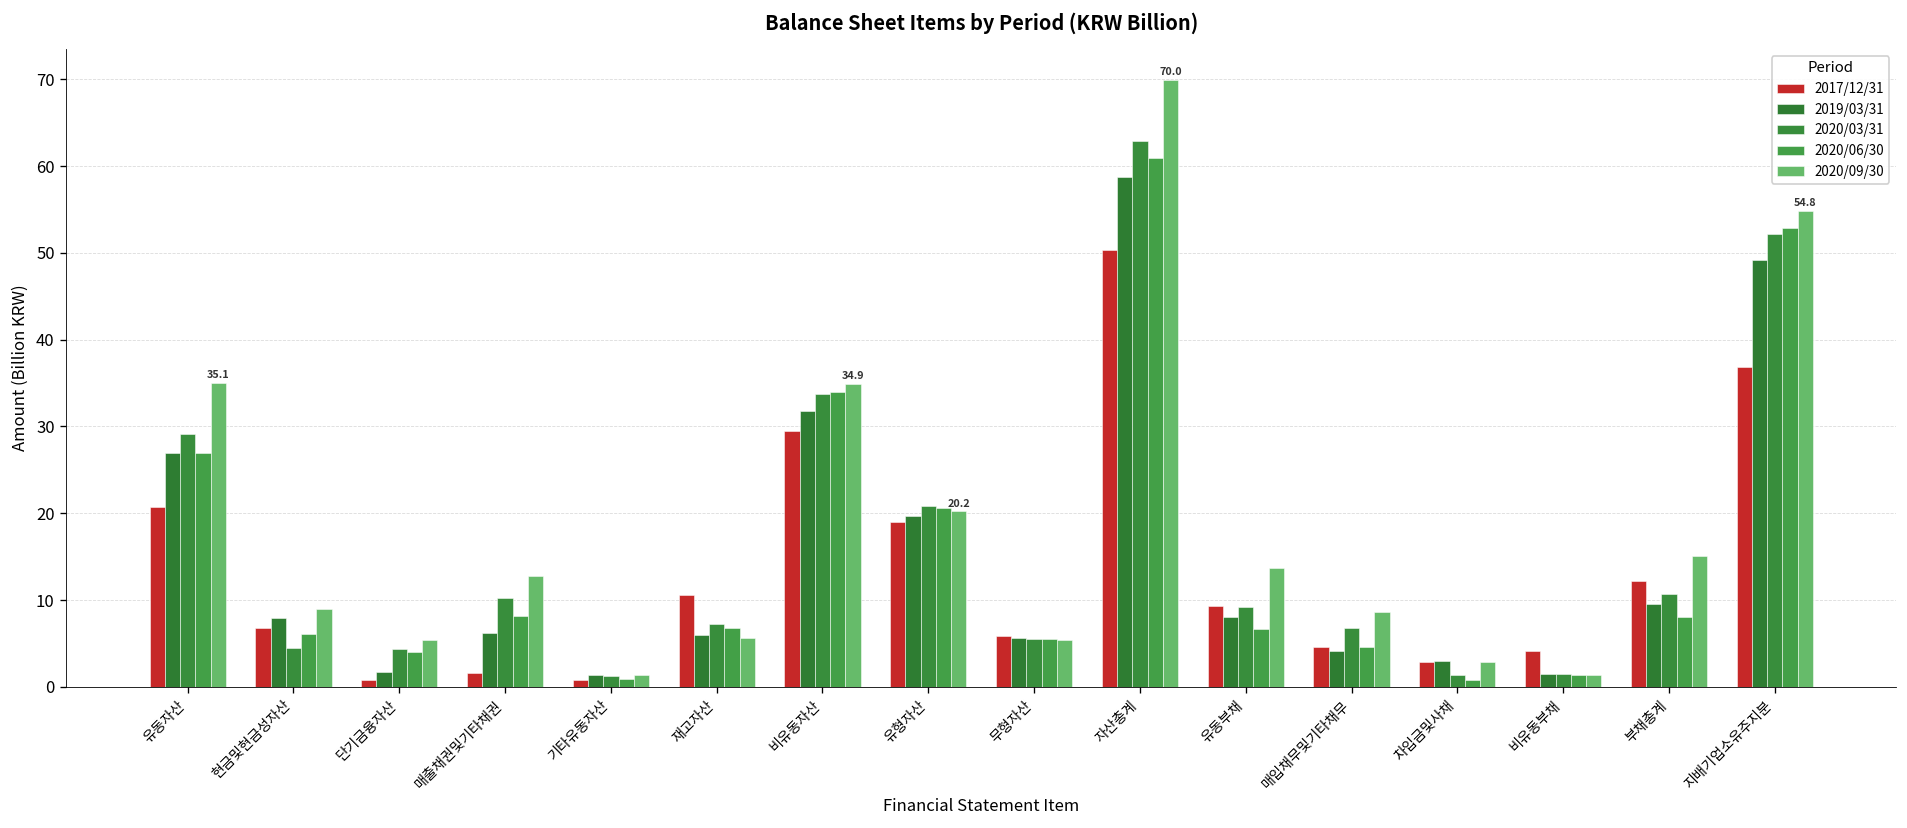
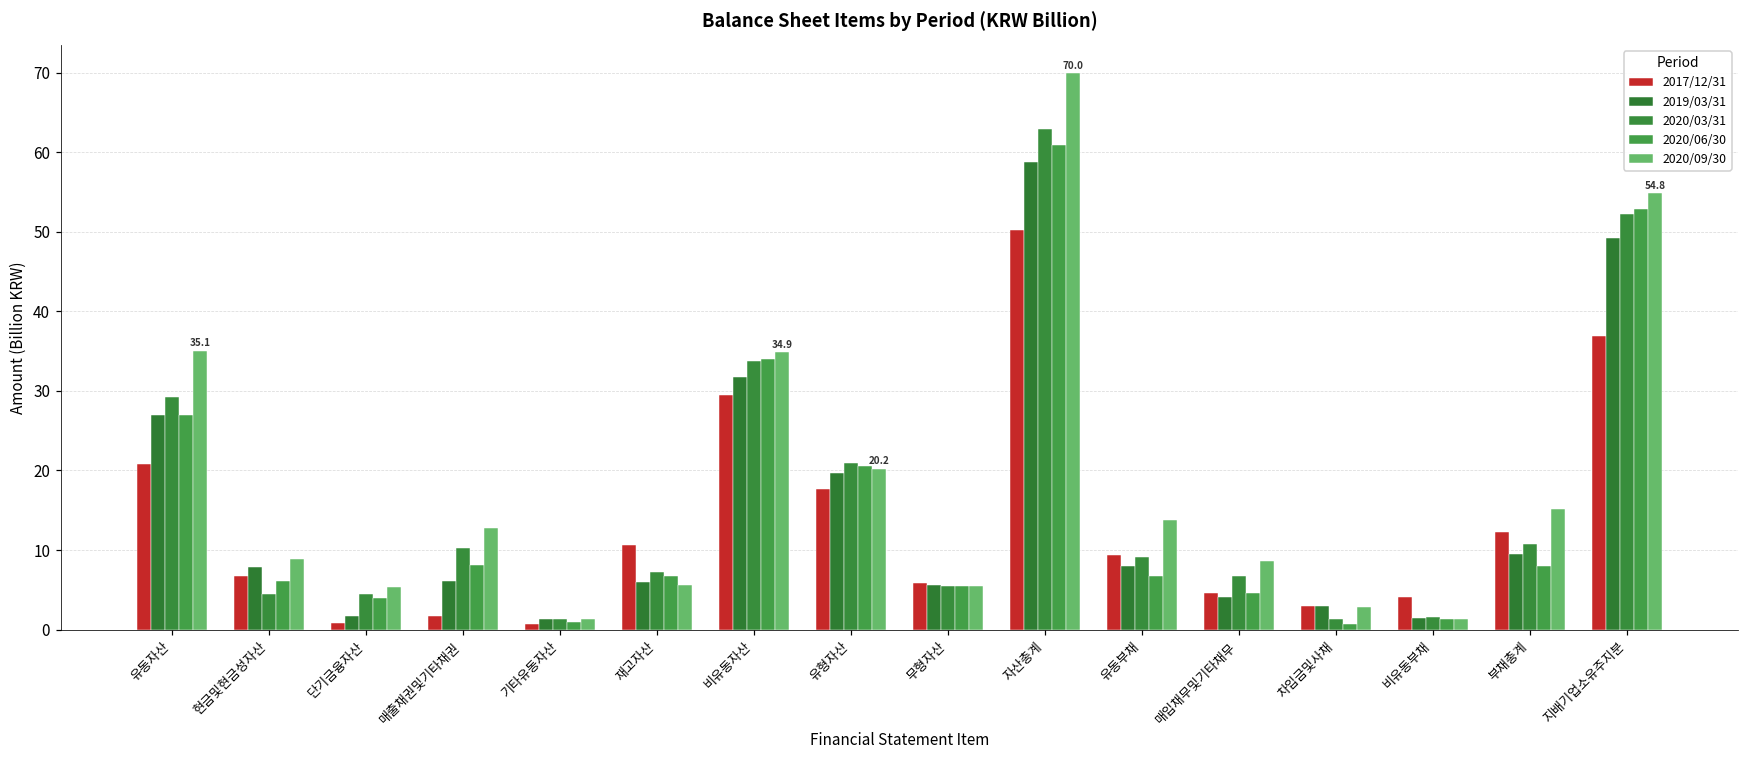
  {
    "2017/12/31": {
      "유동자산": 21,
      "현금및현금성자산": 7,
      "단기금융자산": 1,
      "매출채권및기타채권": 2,
      "기타유동자산": 1,
      "재고자산": 11,
      "비유동자산": 30,
-     "유형자산": 19,
+     "유형자산": 18,
      "무형자산": 6,
      "자산총계": 50,
      "유동부채": 9,
      "매입채무및기타채무": 5,
      "차입금및사채": 3,
      "비유동부채": 4,
      "부채총계": 12,
      "지배기업소유주지분": 37
    }
  }
